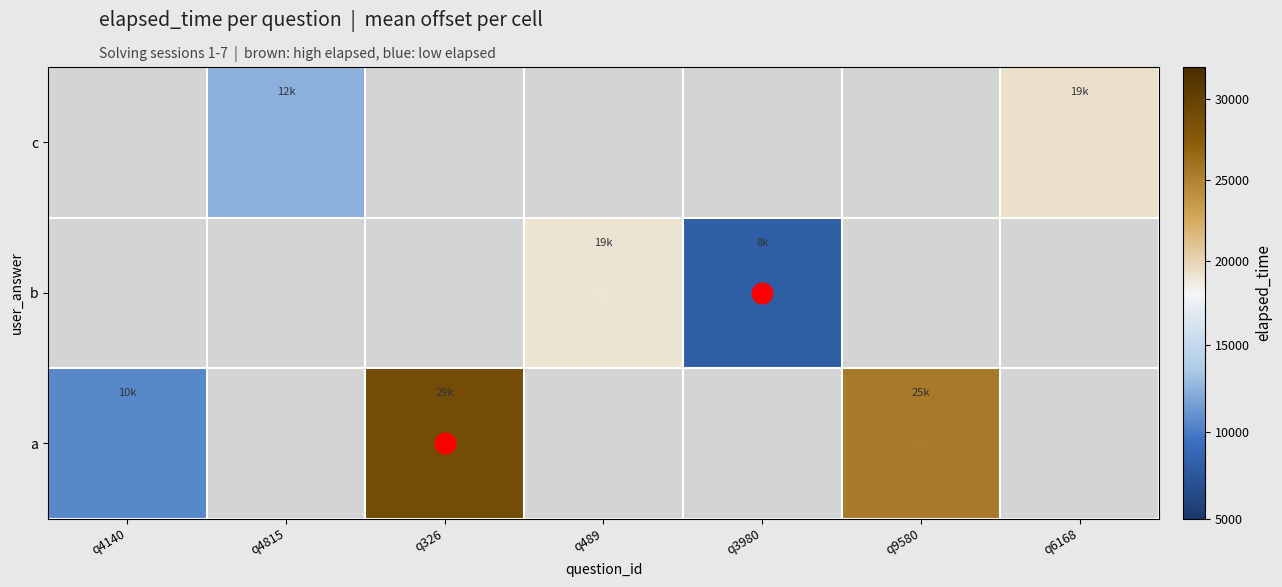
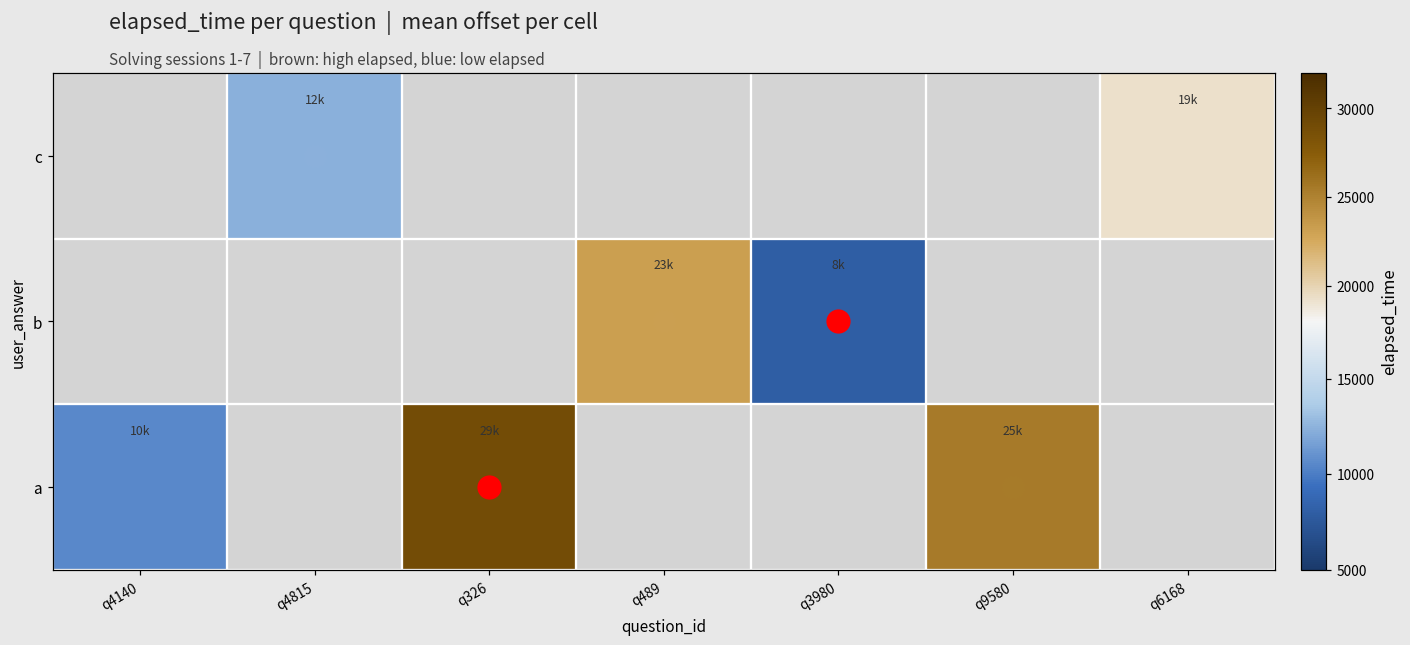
  {
    "c": {
      "q4815": "12k",
      "q6168": "19k"
    },
    "b": {
-     "q489": "19k",
+     "q489": "23k",
      "q3980": "8k"
    },
    "a": {
      "q4140": "10k",
      "q326": "29k",
      "q9580": "25k"
    }
  }
